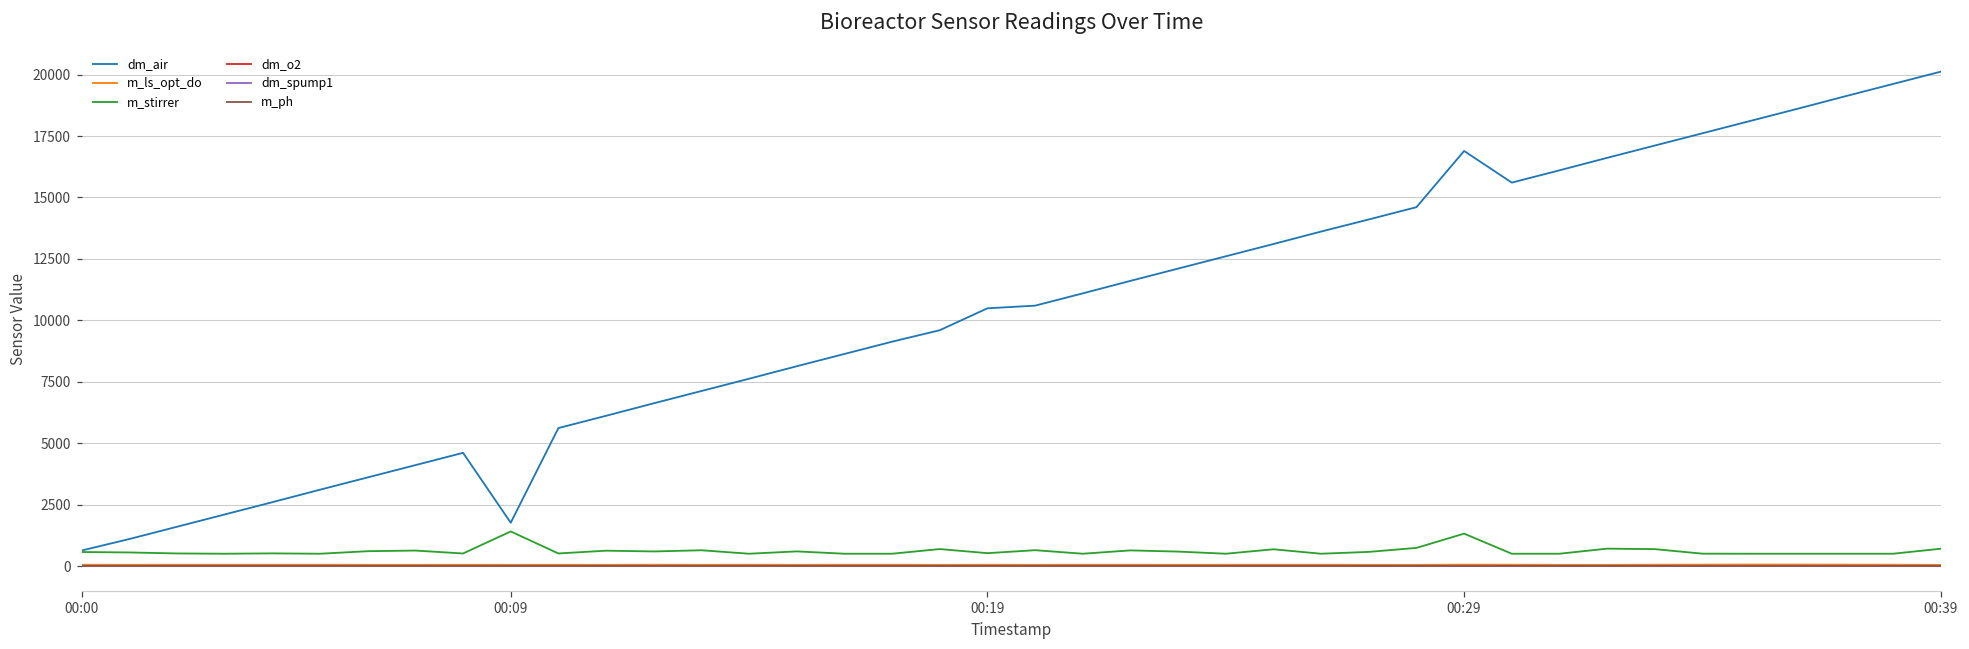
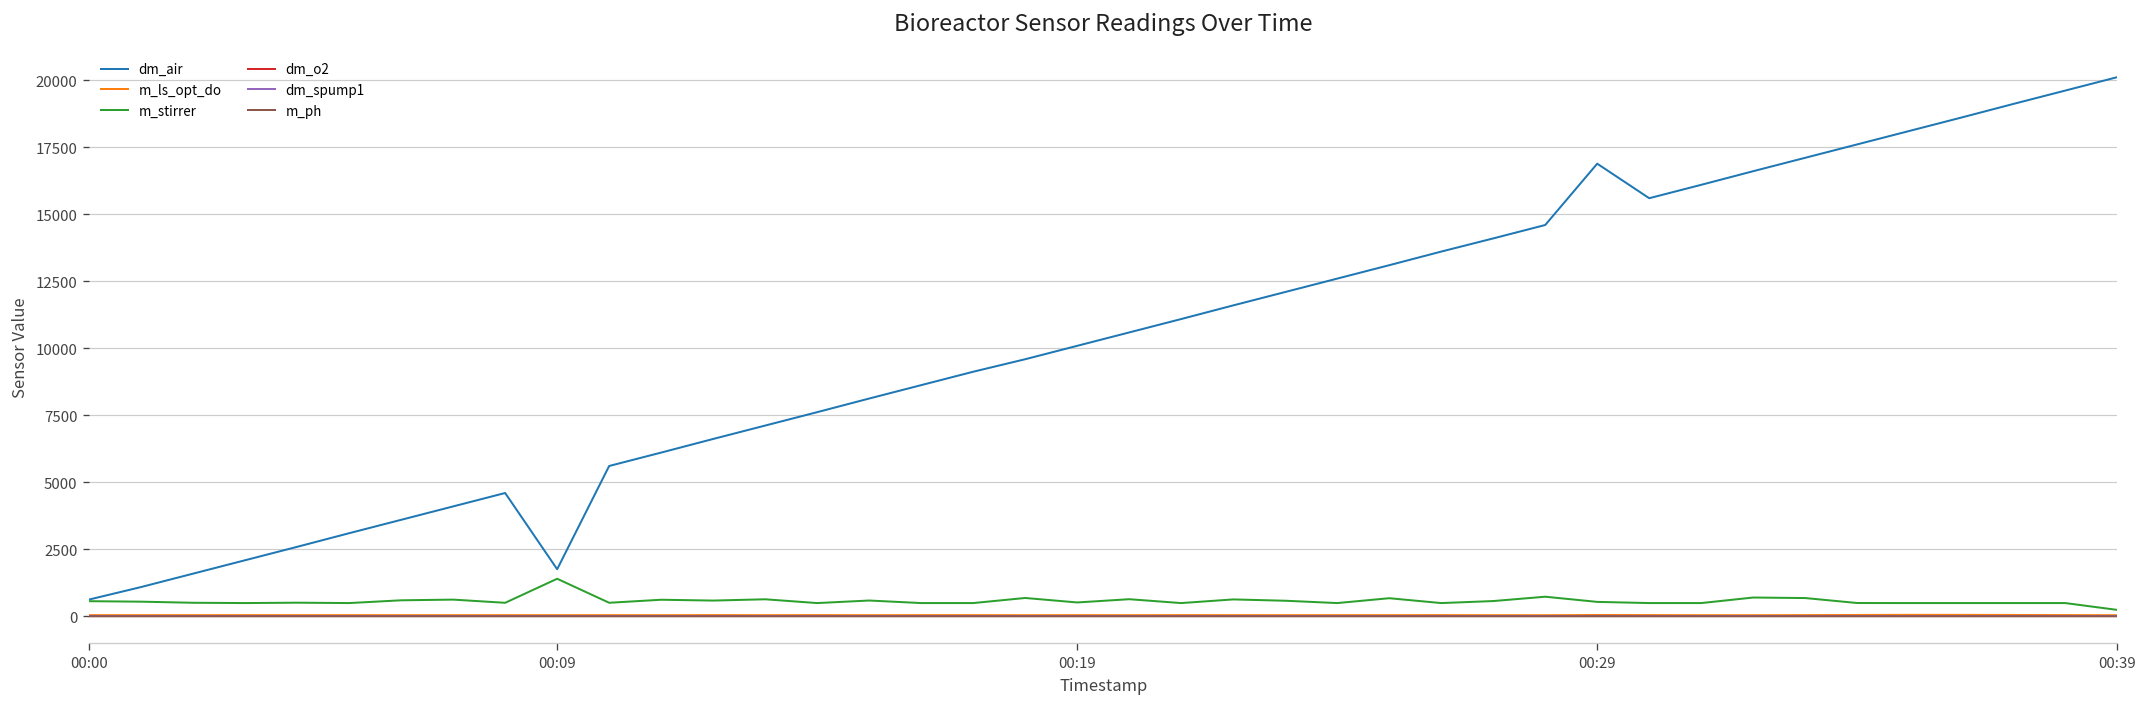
  {
    "dm_air": {
      "00:09": 1800,
-     "00:19": 10500,
+     "00:19": 10100,
      "00:29": 16900,
      "00:39": 20100
    },
    "m_stirrer": {
      "00:09": 1400,
      "00:19": 500,
-     "00:29": 1300,
-     "00:39": 700
+     "00:29": 500,
+     "00:39": 200
    }
  }
